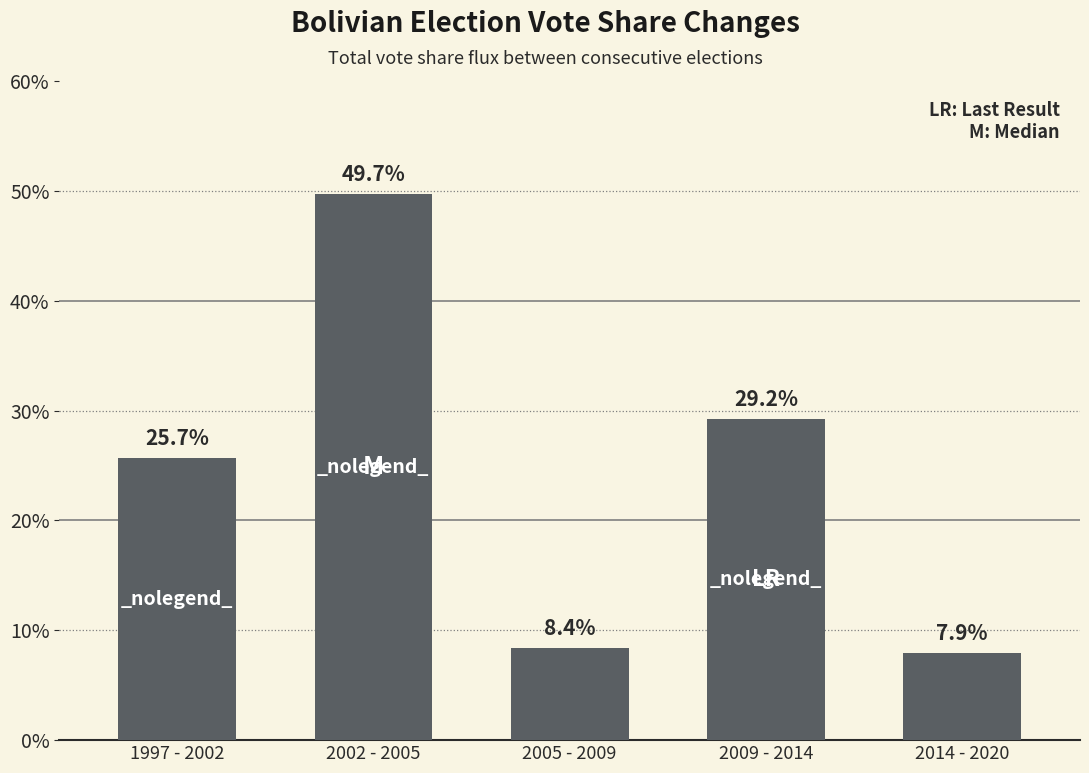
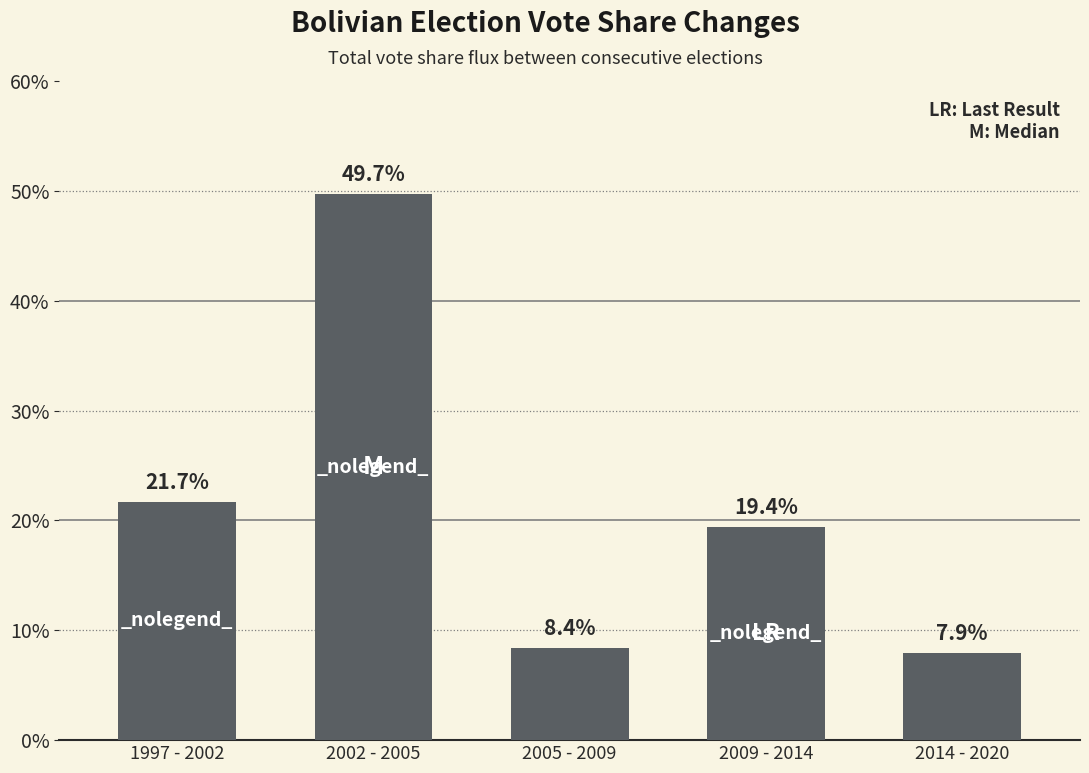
  {
-   "1997 - 2002": "25.7%",
+   "1997 - 2002": "21.7%",
    "2002 - 2005": "49.7%",
    "2005 - 2009": "8.4%",
-   "2009 - 2014": "29.2%",
+   "2009 - 2014": "19.4%",
    "2014 - 2020": "7.9%"
  }
